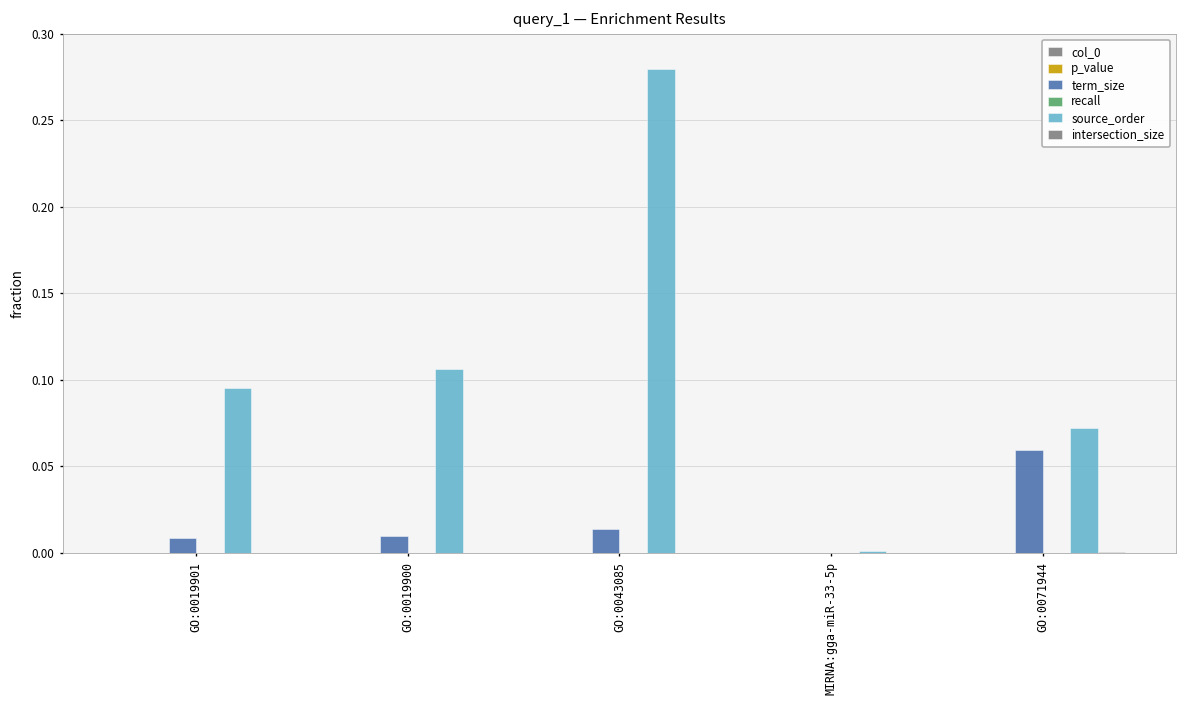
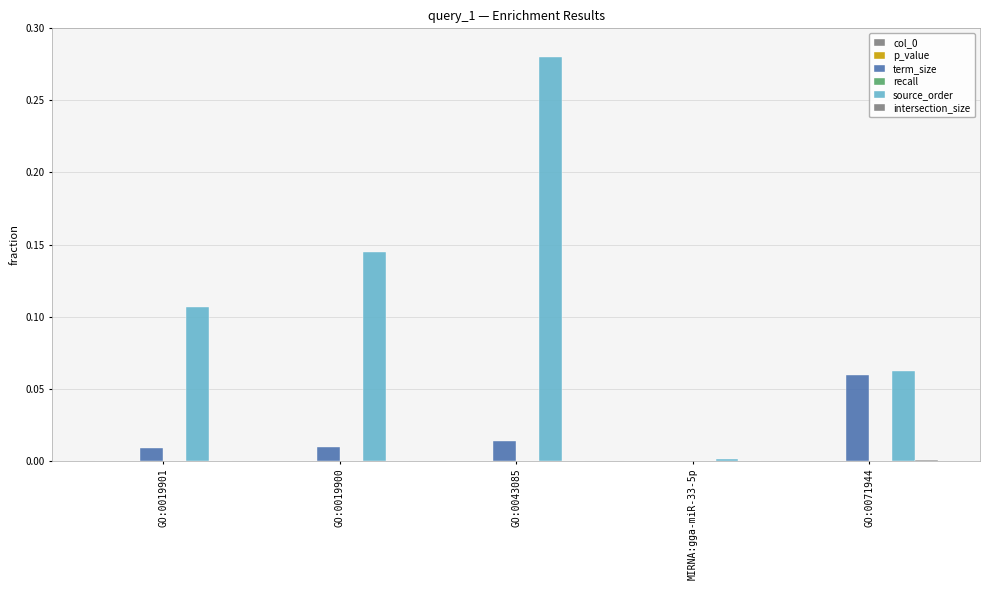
  {
    "term_size": {
      "GO:0019901": 0.009,
      "GO:0019900": 0.010,
      "GO:0043085": 0.014,
      "GO:0071944": 0.060
    },
    "source_order": {
-     "GO:0019901": 0.095,
-     "GO:0019900": 0.107,
+     "GO:0019901": 0.107,
+     "GO:0019900": 0.145,
      "GO:0043085": 0.280,
-     "GO:0071944": 0.072
+     "GO:0071944": 0.063
    }
  }
